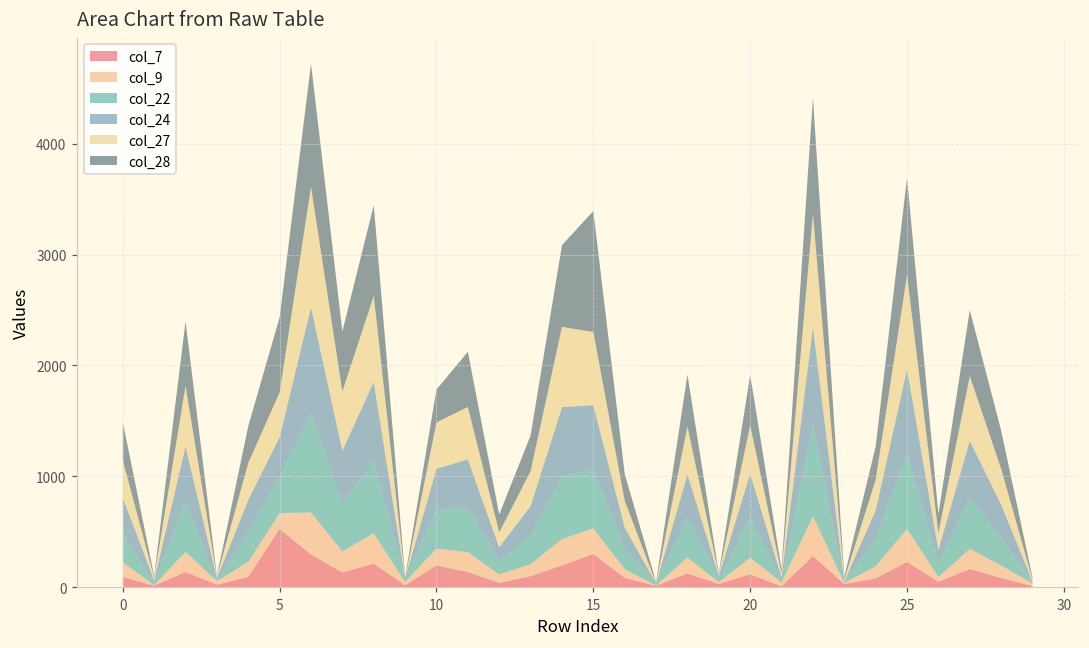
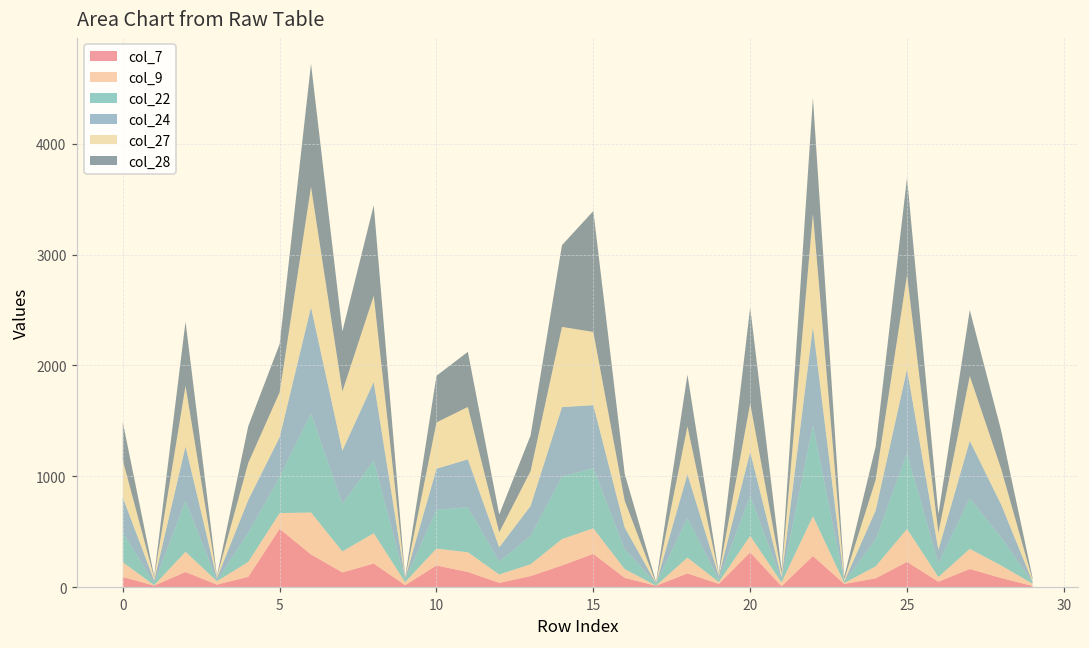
  {
    "col_7": {
      "0": 90,
      "5": 530,
      "10": 200,
      "15": 300,
-     "20": 120,
+     "20": 310,
      "25": 230
    },
    "col_28": {
      "0": 340,
-     "5": 680,
-     "10": 300,
+     "5": 440,
+     "10": 420,
      "15": 1090,
-     "20": 450,
+     "20": 870,
      "25": 880
    }
  }
